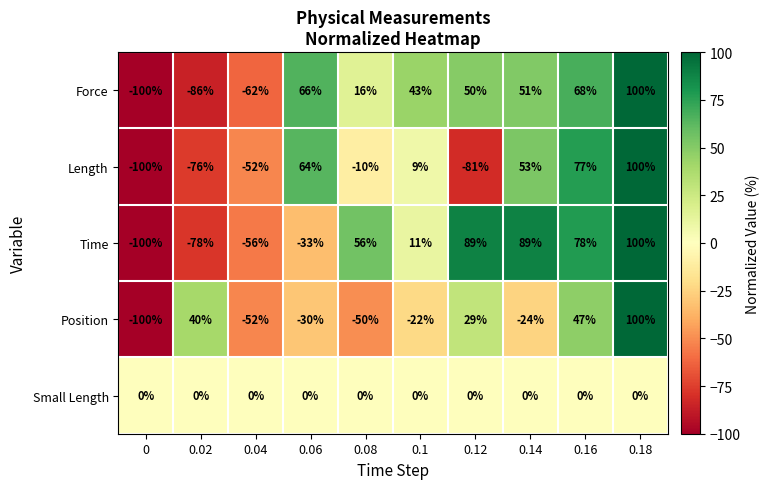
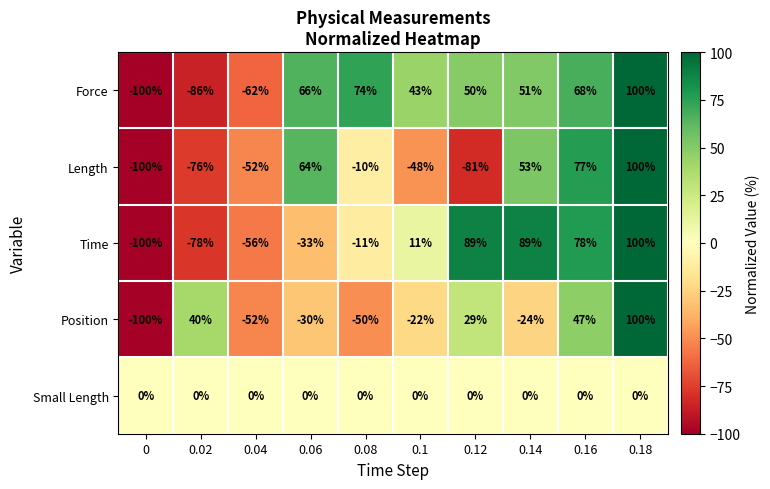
  {
    "Force": {
      "0": "-100%",
      "0.02": "-86%",
      "0.04": "-62%",
      "0.06": "66%",
-     "0.08": "16%",
+     "0.08": "74%",
      "0.1": "43%",
      "0.12": "50%",
      "0.14": "51%",
      "0.16": "68%",
      "0.18": "100%"
    },
    "Length": {
      "0": "-100%",
      "0.02": "-76%",
      "0.04": "-52%",
      "0.06": "64%",
      "0.08": "-10%",
-     "0.1": "9%",
+     "0.1": "-48%",
      "0.12": "-81%",
      "0.14": "53%",
      "0.16": "77%",
      "0.18": "100%"
    },
    "Time": {
      "0": "-100%",
      "0.02": "-78%",
      "0.04": "-56%",
      "0.06": "-33%",
-     "0.08": "56%",
+     "0.08": "-11%",
      "0.1": "11%",
      "0.12": "89%",
      "0.14": "89%",
      "0.16": "78%",
      "0.18": "100%"
    },
    "Position": {
      "0": "-100%",
      "0.02": "40%",
      "0.04": "-52%",
      "0.06": "-30%",
      "0.08": "-50%",
      "0.1": "-22%",
      "0.12": "29%",
      "0.14": "-24%",
      "0.16": "47%",
      "0.18": "100%"
    },
    "Small Length": {
      "0": "0%",
      "0.02": "0%",
      "0.04": "0%",
      "0.06": "0%",
      "0.08": "0%",
      "0.1": "0%",
      "0.12": "0%",
      "0.14": "0%",
      "0.16": "0%",
      "0.18": "0%"
    }
  }
